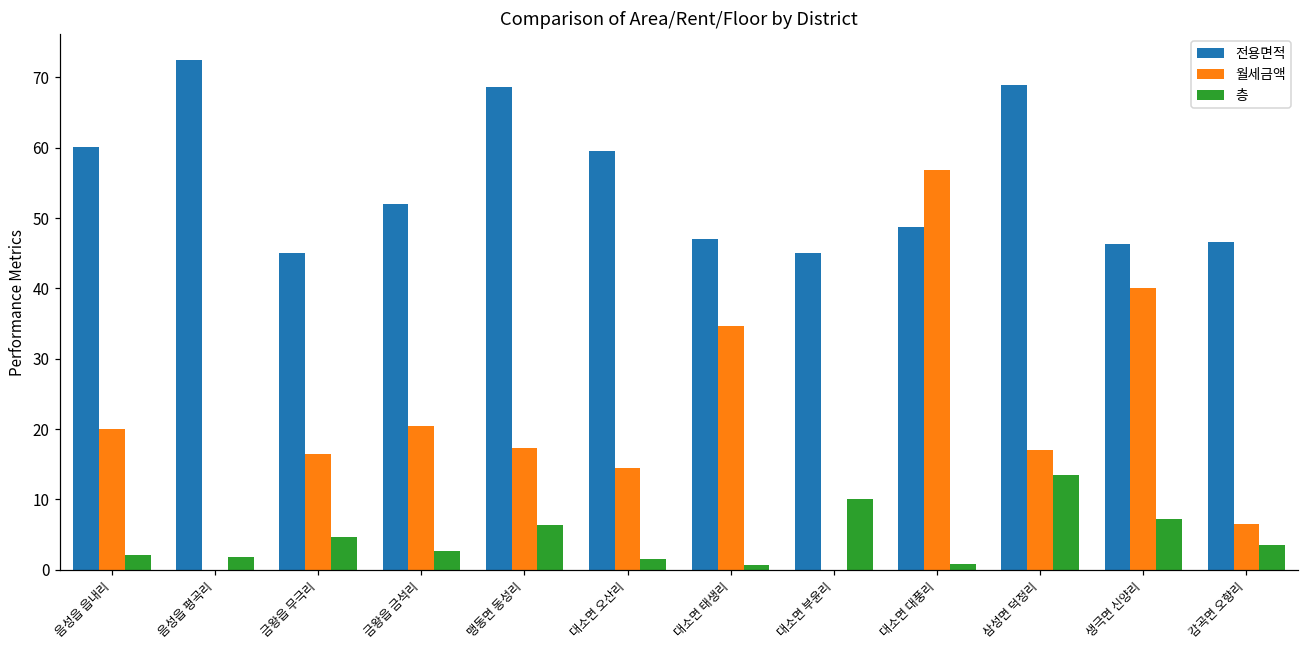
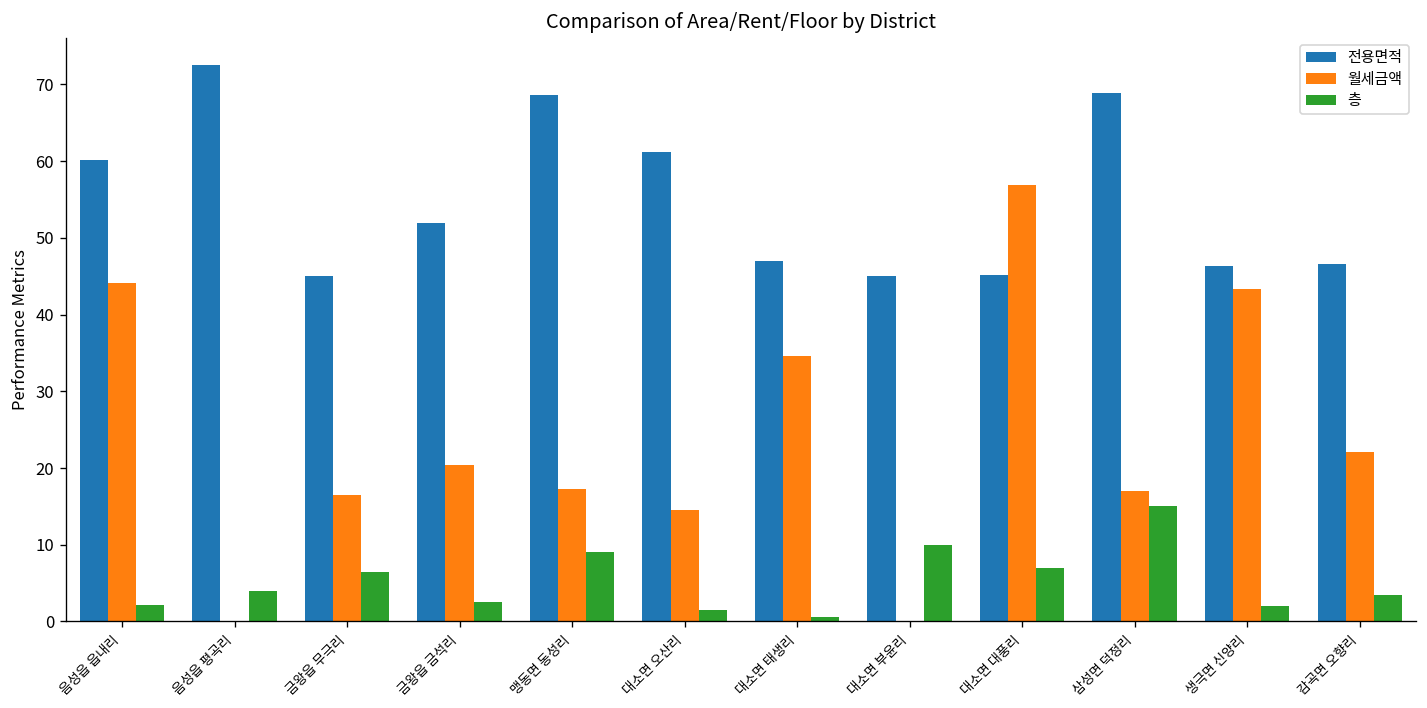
  {
    "전용면적": {
      "음성읍 읍내리": 60,
      "음성읍 평곡리": 72,
      "금왕읍 무극리": 45,
      "금왕읍 금석리": 52,
      "맹동면 동성리": 69,
-     "대소면 오산리": 60,
+     "대소면 오산리": 61,
      "대소면 태생리": 47,
      "대소면 부윤리": 45,
-     "대소면 대풍리": 49,
+     "대소면 대풍리": 45,
      "삼성면 덕정리": 69,
      "생극면 신양리": 46,
      "감곡면 오향리": 47
    },
    "월세금액": {
-     "음성읍 읍내리": 20,
+     "음성읍 읍내리": 44,
      "음성읍 평곡리": 0,
      "금왕읍 무극리": 16,
      "금왕읍 금석리": 20,
      "맹동면 동성리": 17,
      "대소면 오산리": 15,
      "대소면 태생리": 35,
      "대소면 부윤리": 0,
      "대소면 대풍리": 57,
      "삼성면 덕정리": 17,
-     "생극면 신양리": 40,
-     "감곡면 오향리": 7
+     "생극면 신양리": 43,
+     "감곡면 오향리": 22
    },
    "층": {
      "음성읍 읍내리": 2,
-     "음성읍 평곡리": 2,
-     "금왕읍 무극리": 5,
+     "음성읍 평곡리": 4,
+     "금왕읍 무극리": 6,
      "금왕읍 금석리": 3,
-     "맹동면 동성리": 6,
+     "맹동면 동성리": 9,
      "대소면 오산리": 2,
      "대소면 태생리": 1,
      "대소면 부윤리": 10,
-     "대소면 대풍리": 1,
-     "삼성면 덕정리": 14,
-     "생극면 신양리": 7,
+     "대소면 대풍리": 7,
+     "삼성면 덕정리": 15,
+     "생극면 신양리": 2,
      "감곡면 오향리": 4
    }
  }
